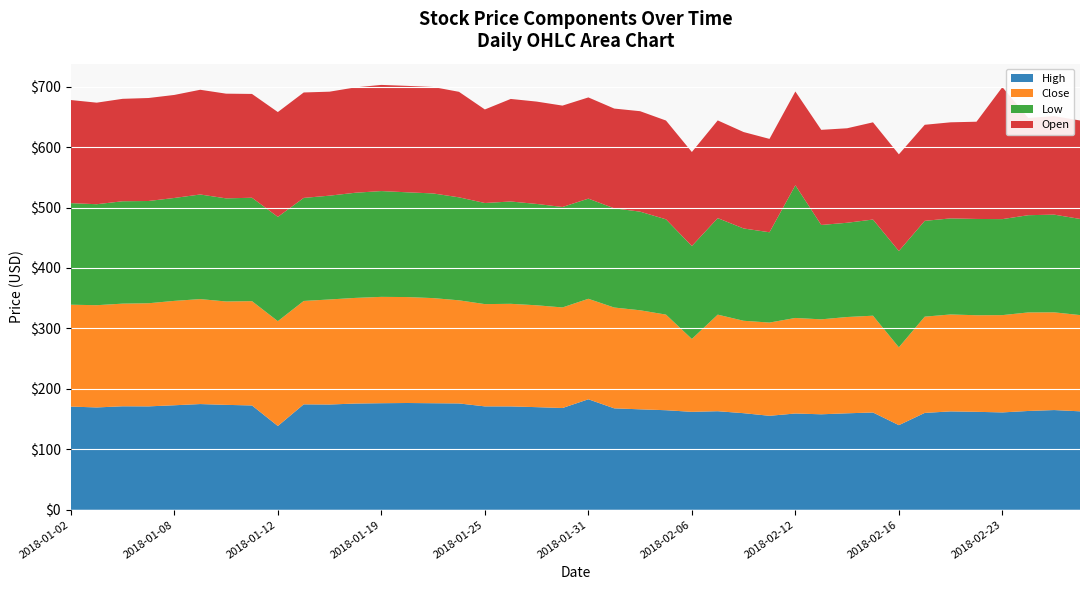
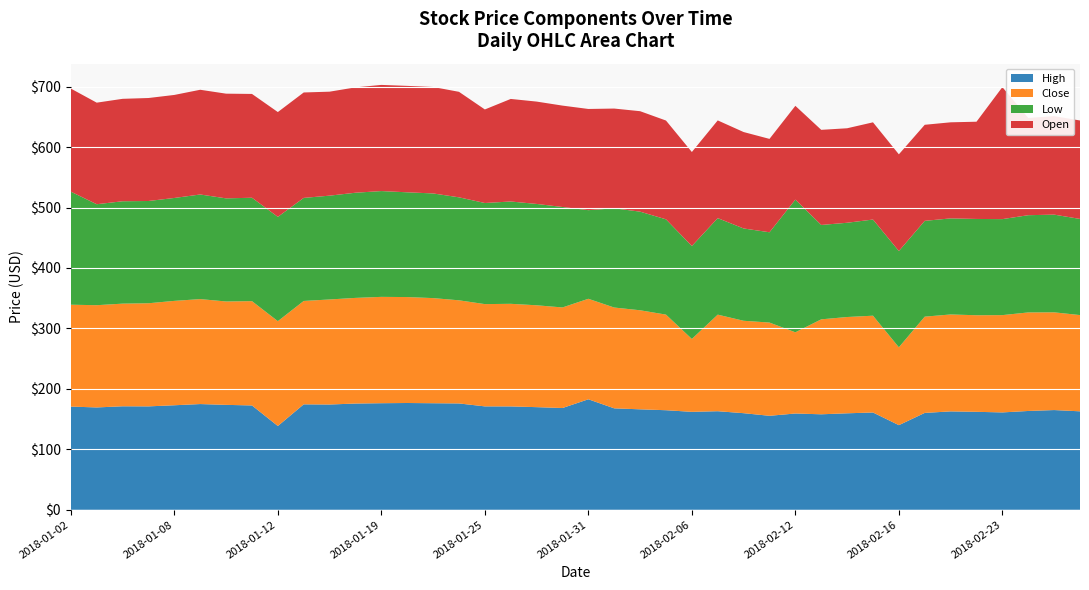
  {
    "High": {
      "2018-01-02": "$170",
      "2018-01-08": "$170",
      "2018-01-12": "$140",
      "2018-01-19": "$180",
      "2018-01-25": "$170",
      "2018-01-31": "$180",
      "2018-02-06": "$160",
      "2018-02-12": "$160",
      "2018-02-16": "$140",
      "2018-02-23": "$160"
    },
    "Close": {
      "2018-01-02": "$170",
      "2018-01-08": "$170",
      "2018-01-12": "$170",
      "2018-01-19": "$180",
      "2018-01-25": "$170",
      "2018-01-31": "$170",
      "2018-02-06": "$120",
-     "2018-02-12": "$160",
+     "2018-02-12": "$130",
      "2018-02-16": "$130",
      "2018-02-23": "$160"
    },
    "Low": {
-     "2018-01-02": "$170",
+     "2018-01-02": "$190",
      "2018-01-08": "$170",
      "2018-01-12": "$170",
      "2018-01-19": "$180",
      "2018-01-25": "$170",
-     "2018-01-31": "$170",
+     "2018-01-31": "$150",
      "2018-02-06": "$150",
      "2018-02-12": "$220",
      "2018-02-16": "$160",
      "2018-02-23": "$160"
    },
    "Open": {
      "2018-01-02": "$170",
      "2018-01-08": "$170",
      "2018-01-12": "$170",
      "2018-01-19": "$180",
      "2018-01-25": "$150",
      "2018-01-31": "$170",
      "2018-02-06": "$160",
      "2018-02-12": "$160",
      "2018-02-16": "$160",
      "2018-02-23": "$220"
    }
  }
